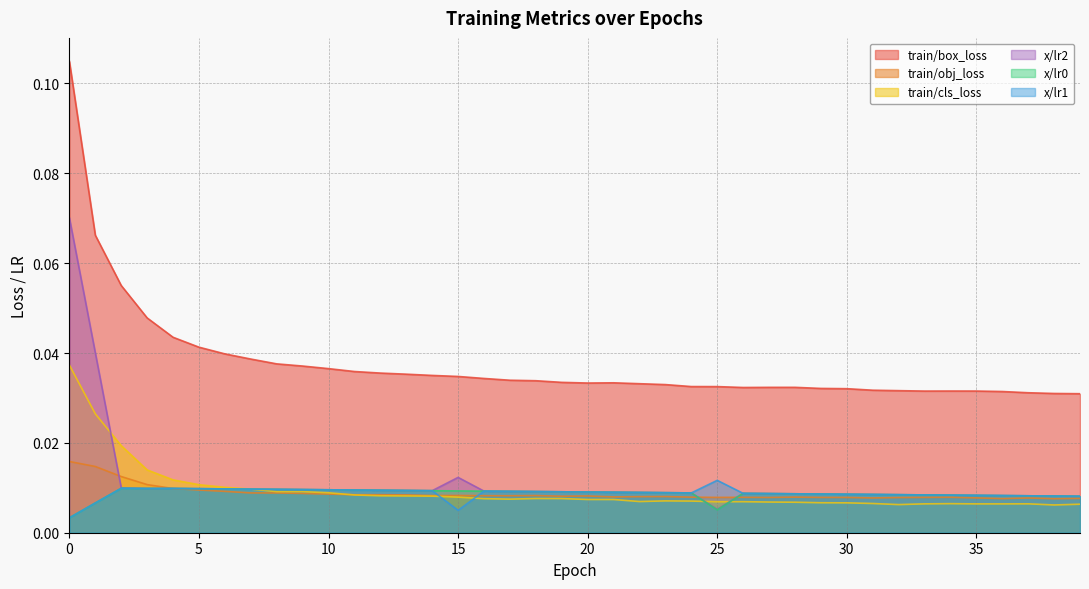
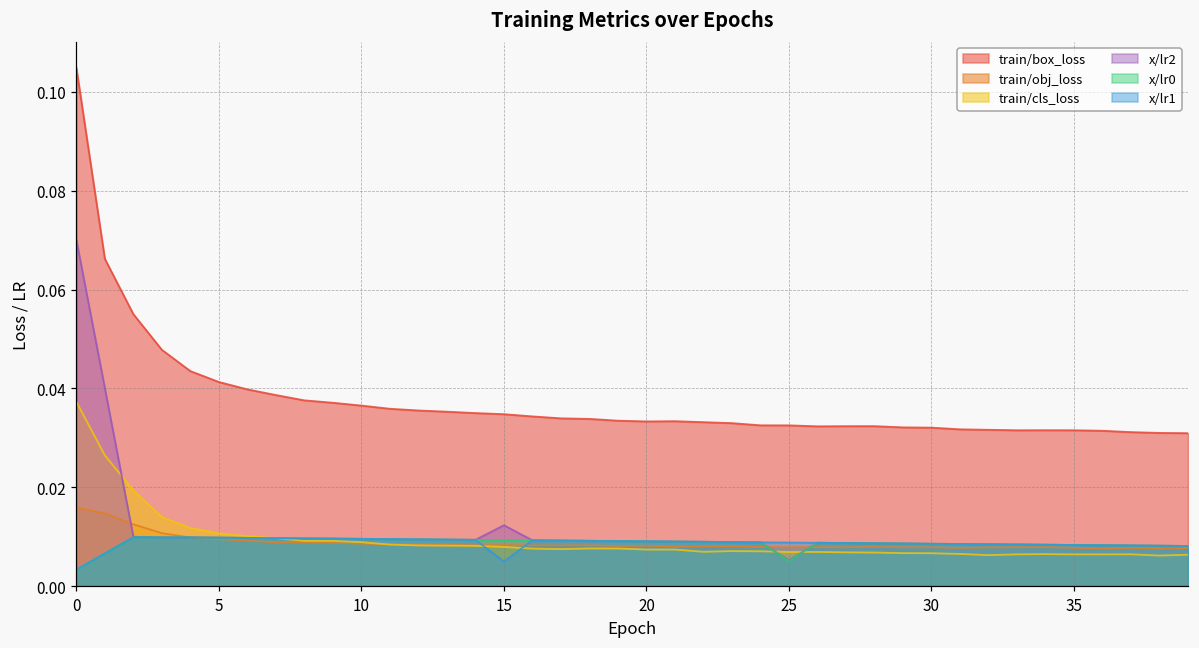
  {
    "x/lr2": {
      "0": 0.070,
      "15": 0.012
    },
    "x/lr0": {
      "15": 0.009
    },
    "x/lr1": {
      "15": 0.005,
-     "25": 0.012
+     "25": 0.009
    }
  }
